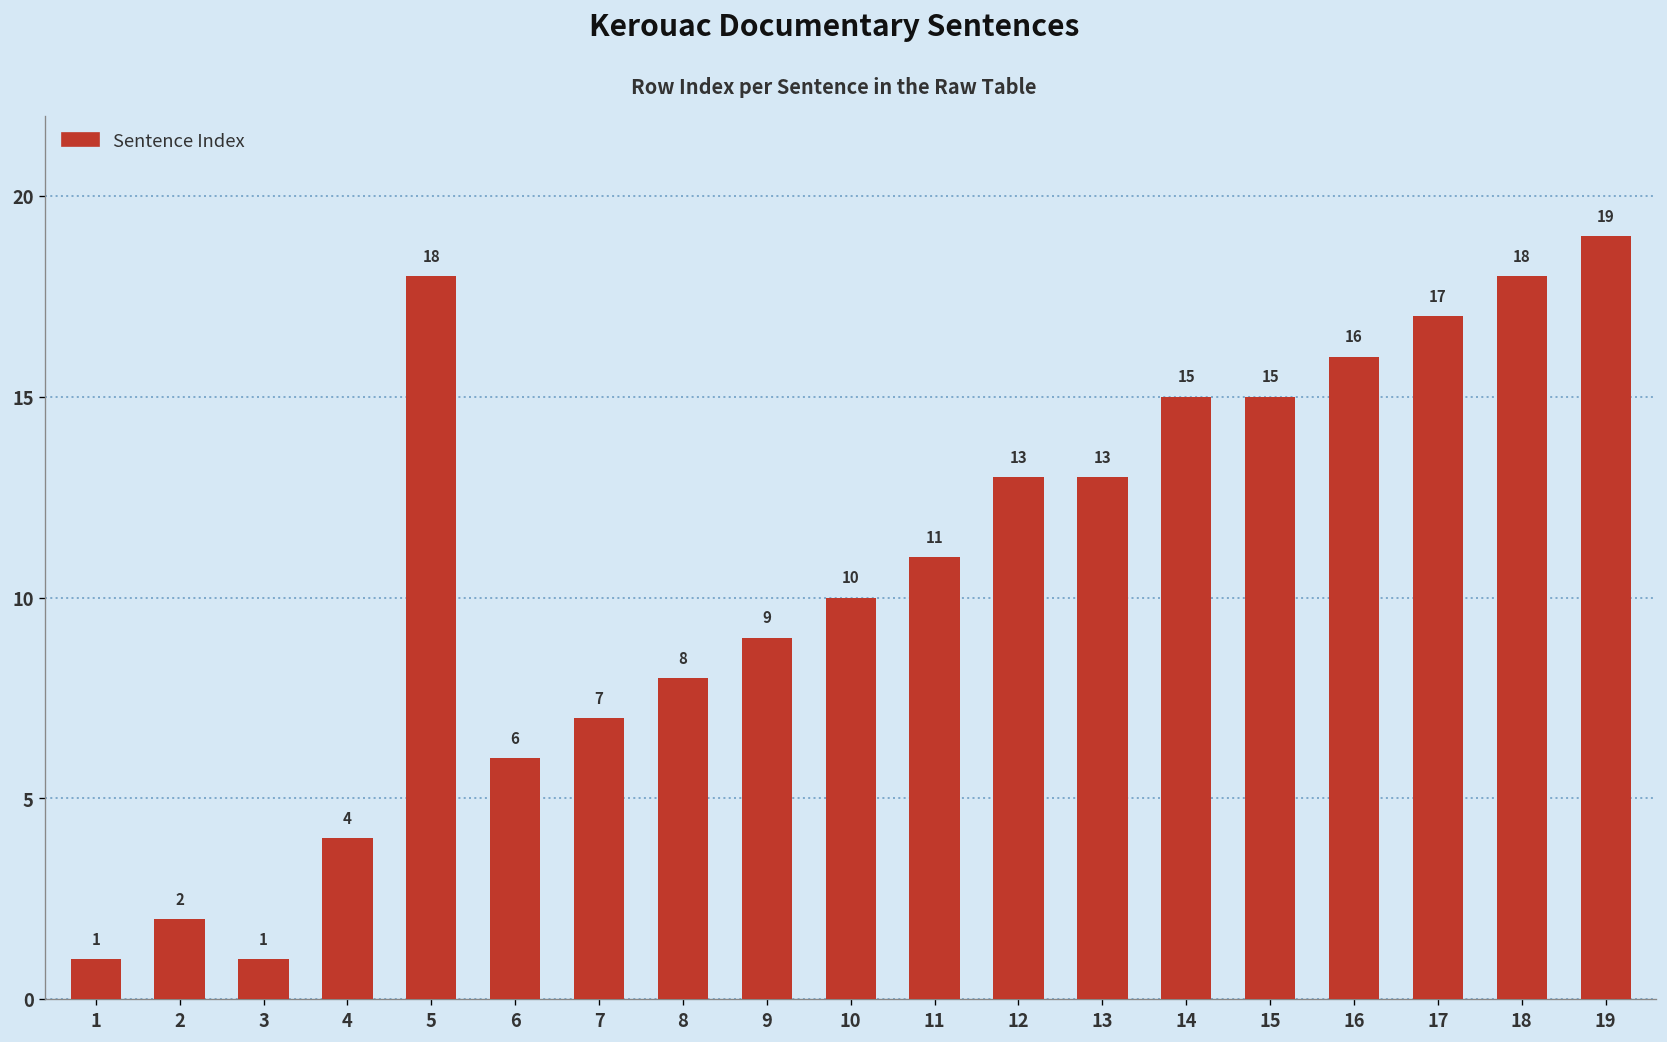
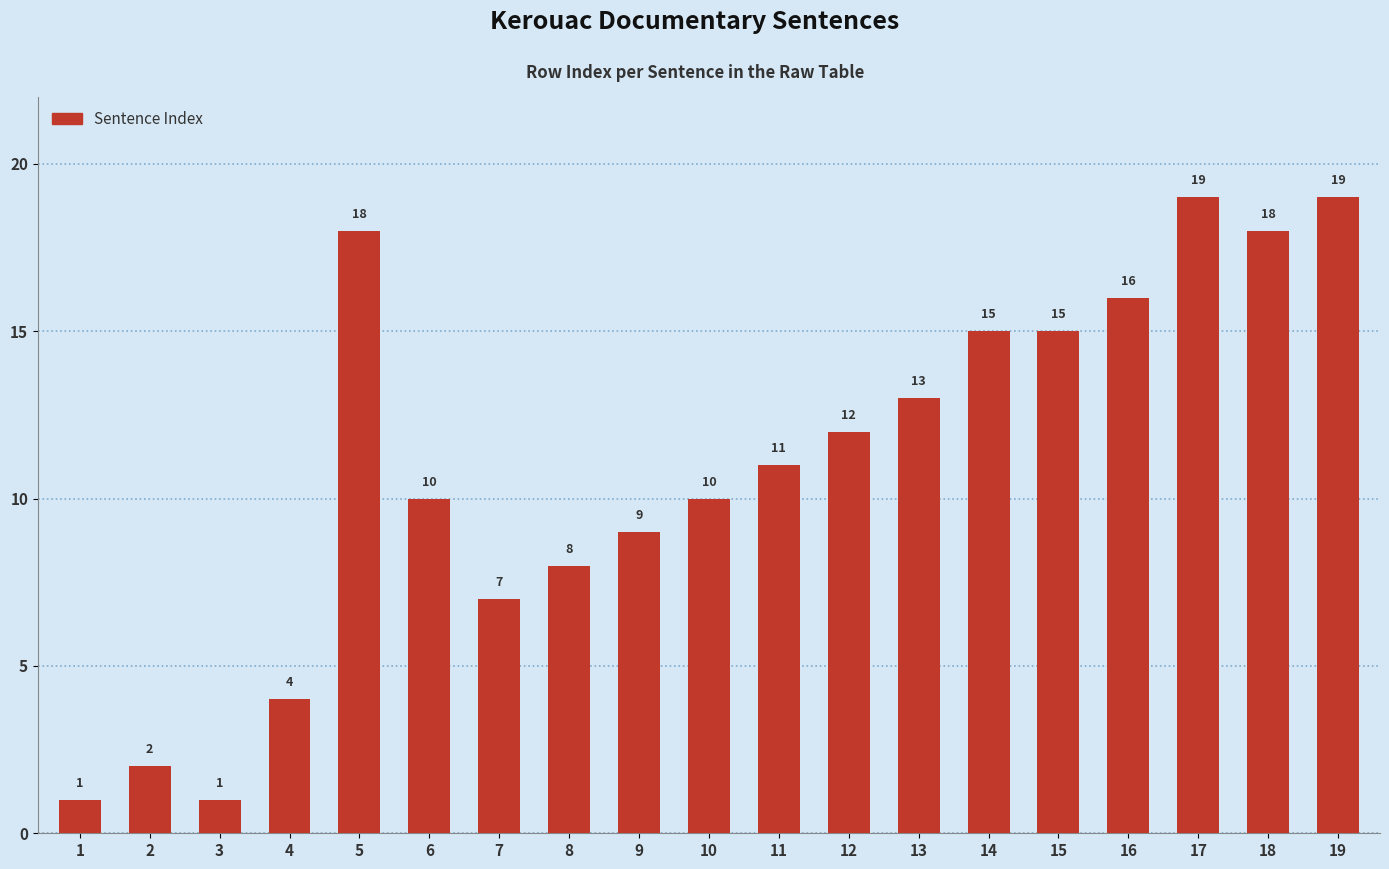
  {
    "1": 1,
    "2": 2,
    "3": 1,
    "4": 4,
    "5": 18,
-   "6": 6,
+   "6": 10,
    "7": 7,
    "8": 8,
    "9": 9,
    "10": 10,
    "11": 11,
-   "12": 13,
+   "12": 12,
    "13": 13,
    "14": 15,
    "15": 15,
    "16": 16,
-   "17": 17,
+   "17": 19,
    "18": 18,
    "19": 19
  }
